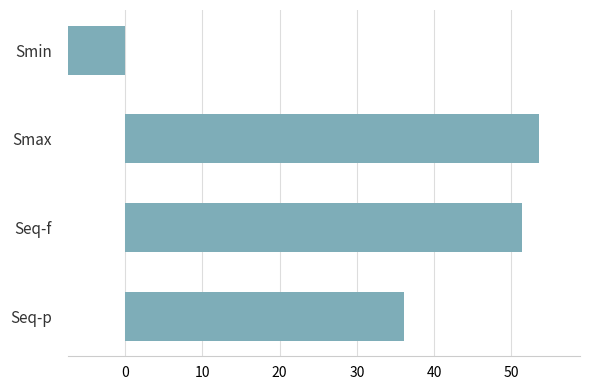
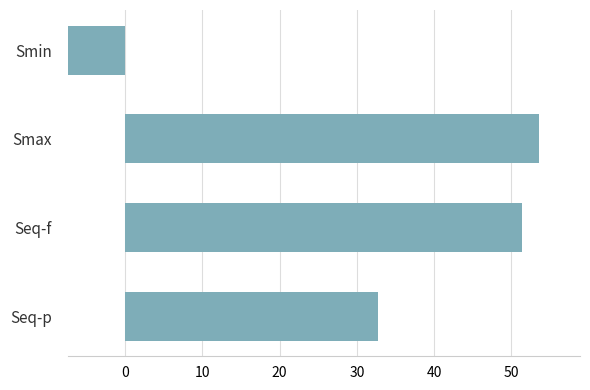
  {
    "Smin": -7,
    "Smax": 54,
    "Seq-f": 51,
-   "Seq-p": 36
+   "Seq-p": 33
  }
